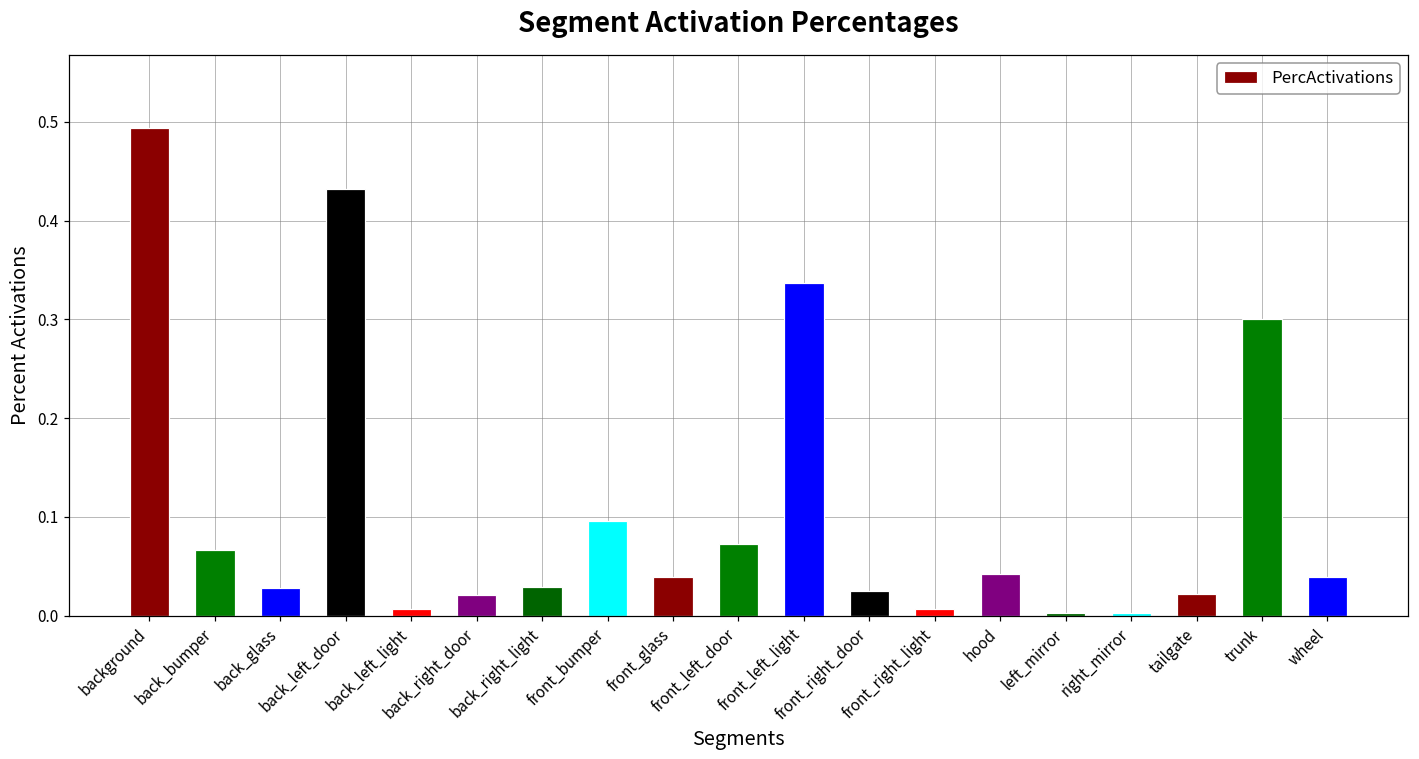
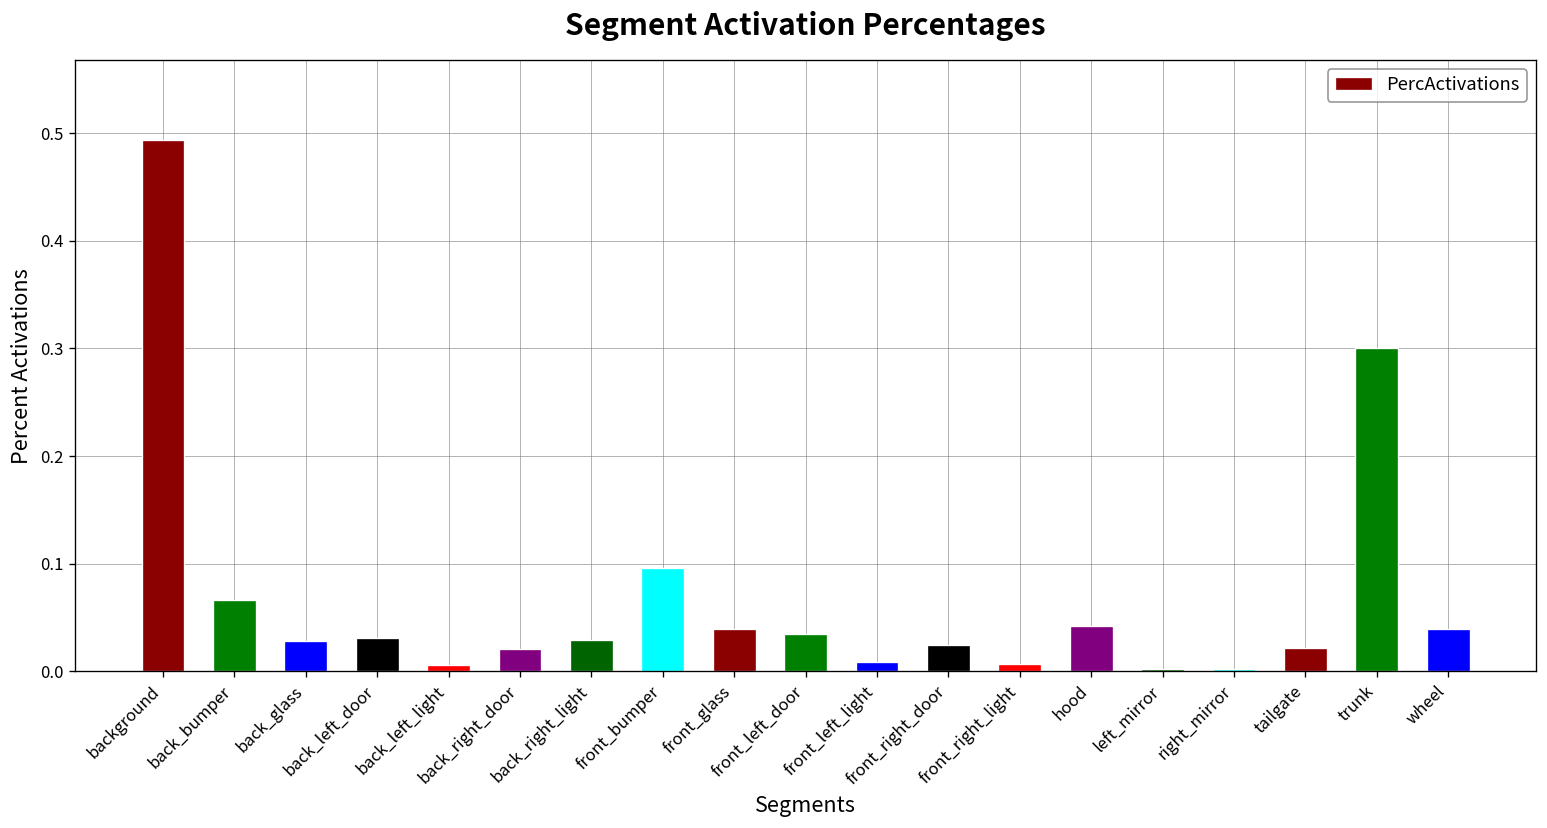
  {
    "background": 0.49,
    "back_bumper": 0.07,
    "back_glass": 0.03,
-   "back_left_door": 0.43,
+   "back_left_door": 0.03,
    "back_left_light": 0.01,
    "back_right_door": 0.02,
    "back_right_light": 0.03,
    "front_bumper": 0.10,
    "front_glass": 0.04,
-   "front_left_door": 0.07,
-   "front_left_light": 0.34,
+   "front_left_door": 0.03,
+   "front_left_light": 0.01,
    "front_right_door": 0.02,
    "front_right_light": 0.01,
    "hood": 0.04,
    "tailgate": 0.02,
    "trunk": 0.30,
    "wheel": 0.04
  }
